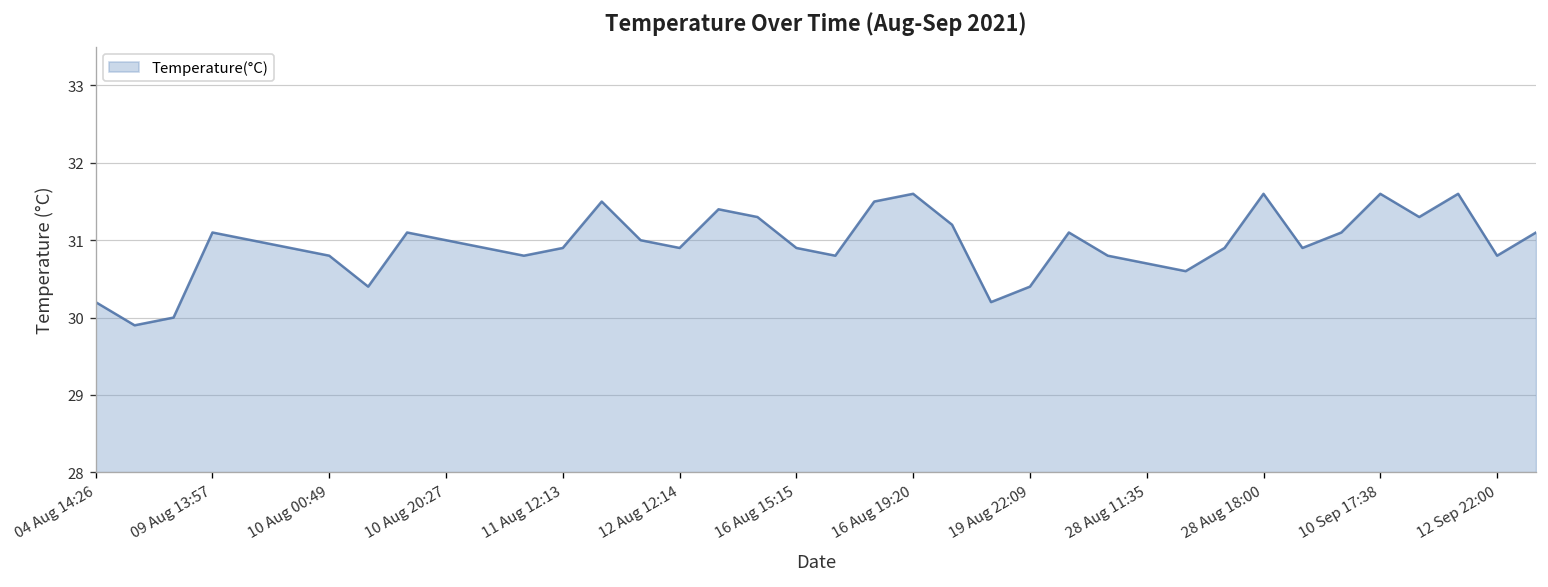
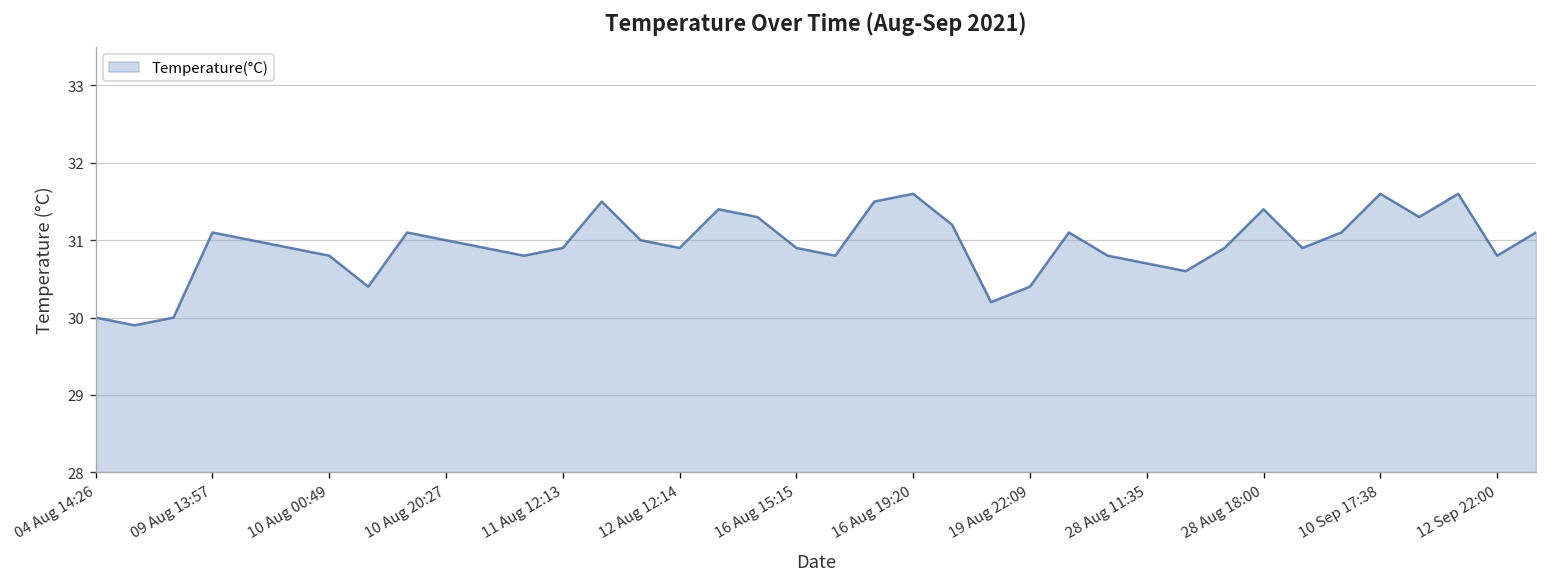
  {
-   "04 Aug 14:26": 30.2,
+   "04 Aug 14:26": 30.0,
    "09 Aug 13:57": 31.1,
    "10 Aug 00:49": 30.8,
    "10 Aug 20:27": 31.0,
    "11 Aug 12:13": 30.9,
    "12 Aug 12:14": 30.9,
    "16 Aug 15:15": 30.9,
    "16 Aug 19:20": 31.6,
    "19 Aug 22:09": 30.4,
    "28 Aug 11:35": 30.7,
-   "28 Aug 18:00": 31.6,
+   "28 Aug 18:00": 31.4,
    "10 Sep 17:38": 31.6,
    "12 Sep 22:00": 30.8
  }
